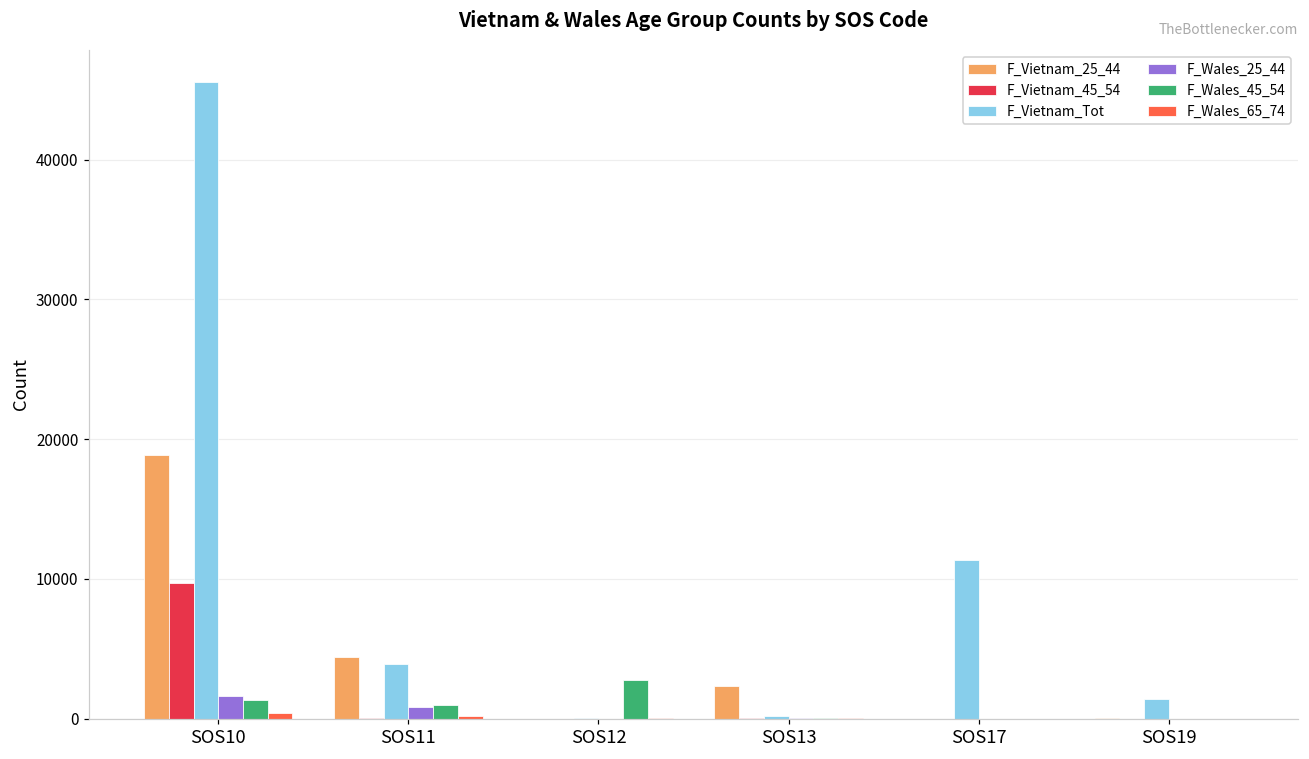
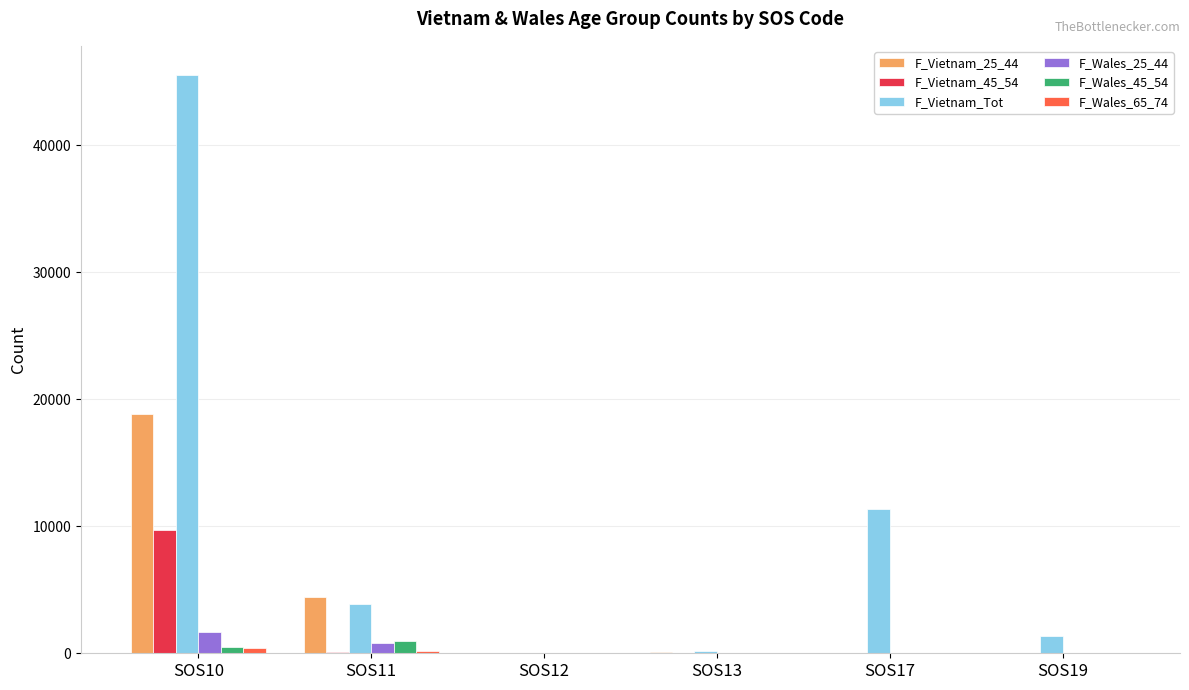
  {
    "F_Vietnam_25_44": {
      "SOS10": 18900,
      "SOS11": 4400,
      "SOS12": 0,
-     "SOS13": 2300,
+     "SOS13": 100,
      "SOS17": 0
    },
    "F_Vietnam_Tot": {
      "SOS10": 45500,
      "SOS11": 3900,
      "SOS17": 11400,
      "SOS19": 1400
    },
    "F_Wales_25_44": {
      "SOS10": 1600,
      "SOS11": 800,
      "SOS17": 0
    },
    "F_Wales_45_54": {
-     "SOS10": 1300,
+     "SOS10": 500,
      "SOS11": 1000,
-     "SOS12": 2700,
+     "SOS12": 0,
      "SOS17": 0
    }
  }
